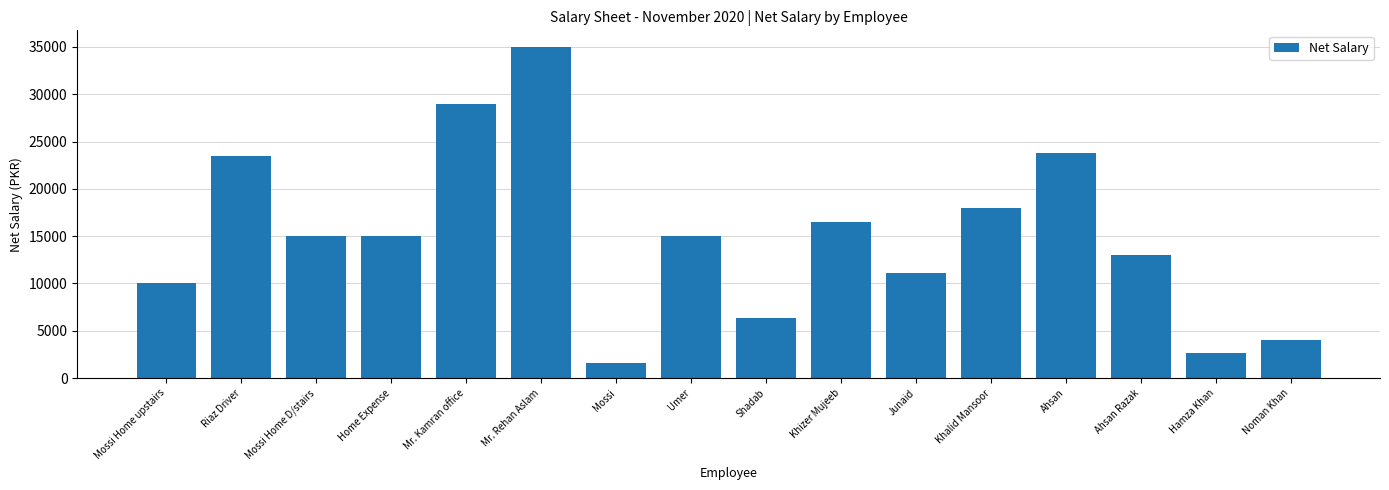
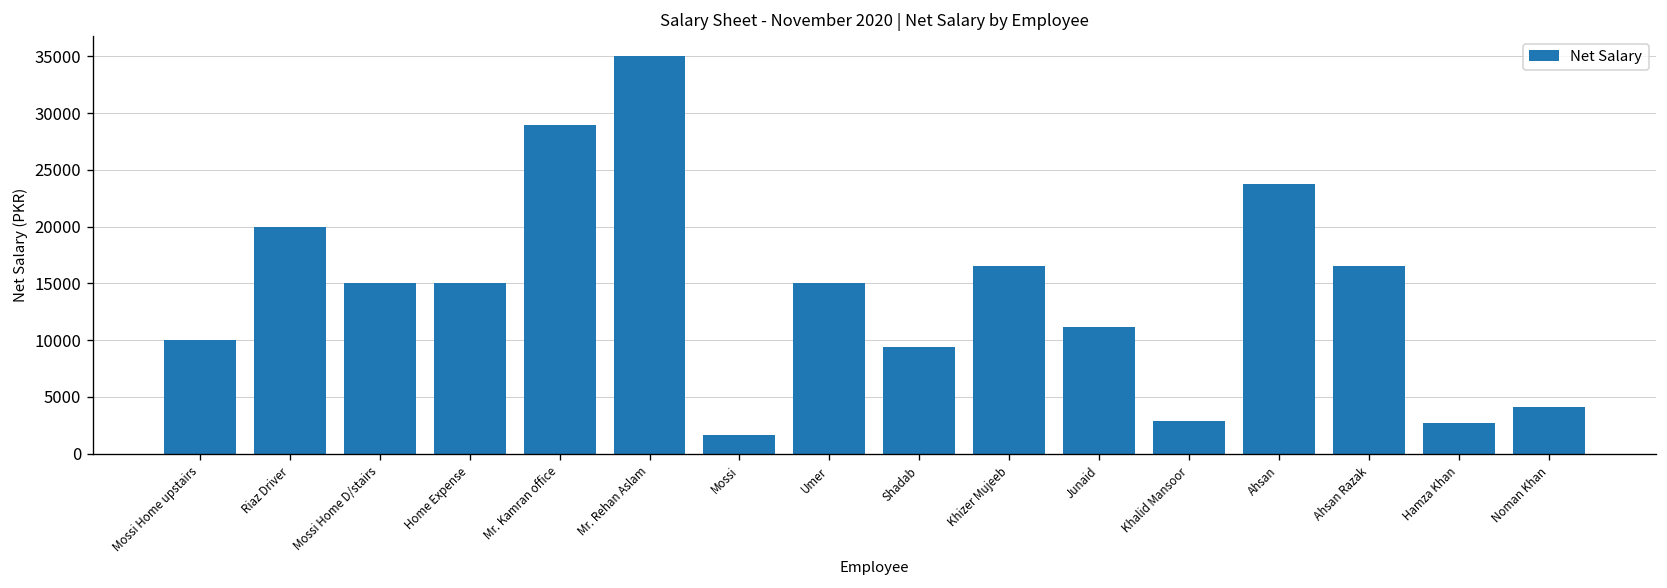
  {
    "Mossi Home upstairs": 10000,
-   "Riaz Driver": 23000,
+   "Riaz Driver": 20000,
    "Mossi Home D/stairs": 15000,
    "Home Expense": 15000,
    "Mr. Kamran office": 29000,
    "Mr. Rehan Aslam": 35000,
    "Mossi": 2000,
    "Umer": 15000,
-   "Shadab": 6000,
+   "Shadab": 9000,
    "Khizer Mujeeb": 17000,
    "Junaid": 11000,
-   "Khalid Mansoor": 18000,
+   "Khalid Mansoor": 3000,
    "Ahsan": 24000,
-   "Ahsan Razak": 13000,
+   "Ahsan Razak": 17000,
    "Hamza Khan": 3000,
    "Noman Khan": 4000
  }
